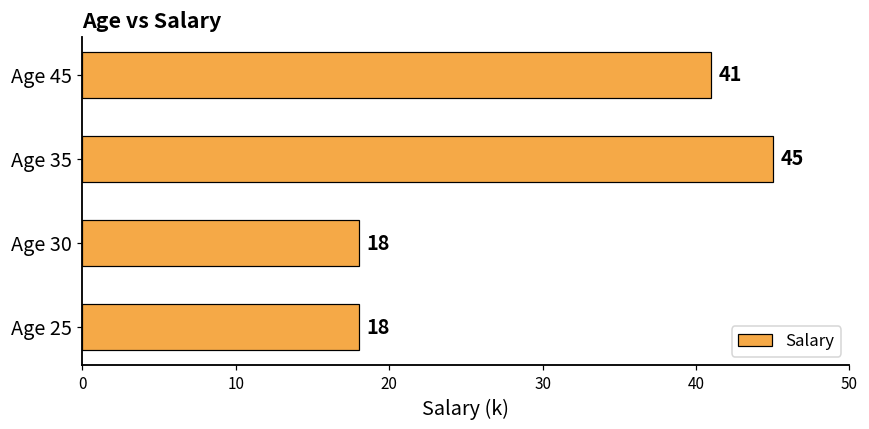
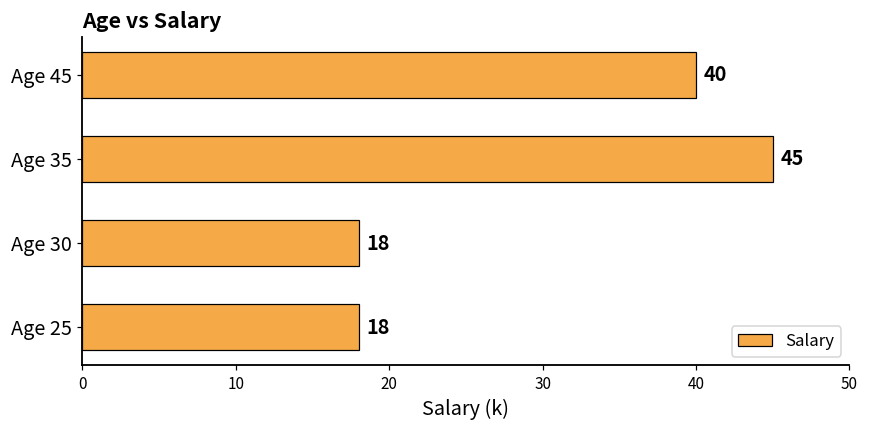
  {
-   "Age 45": 41,
+   "Age 45": 40,
    "Age 35": 45,
    "Age 30": 18,
    "Age 25": 18
  }
